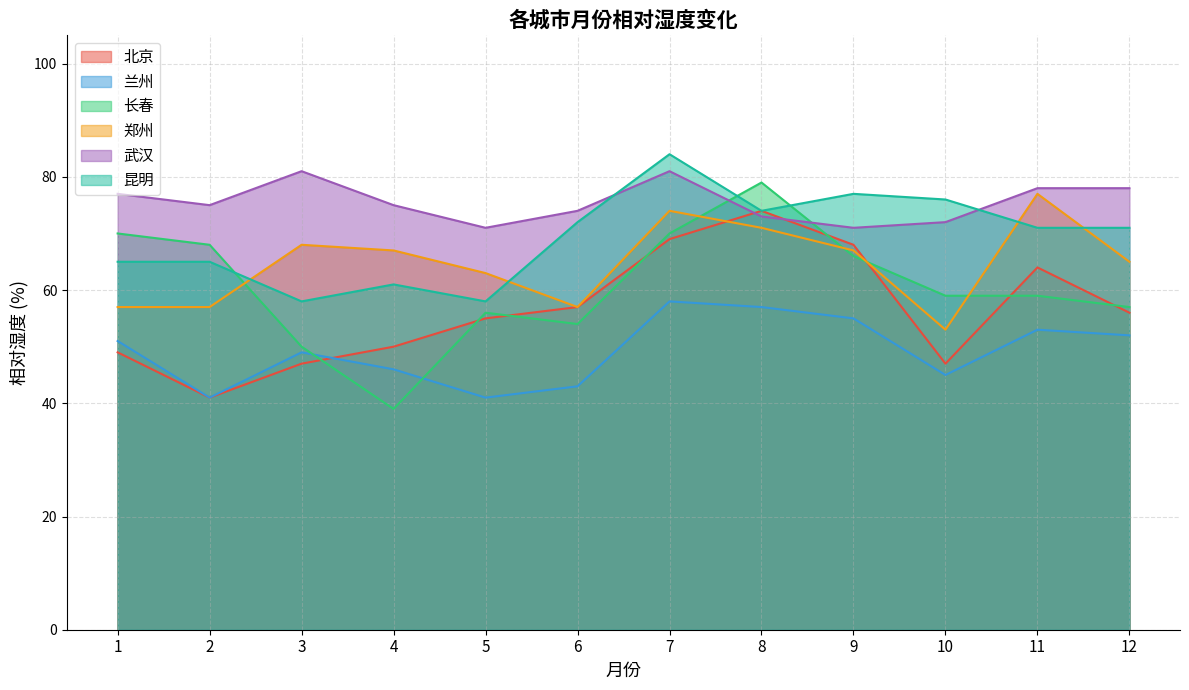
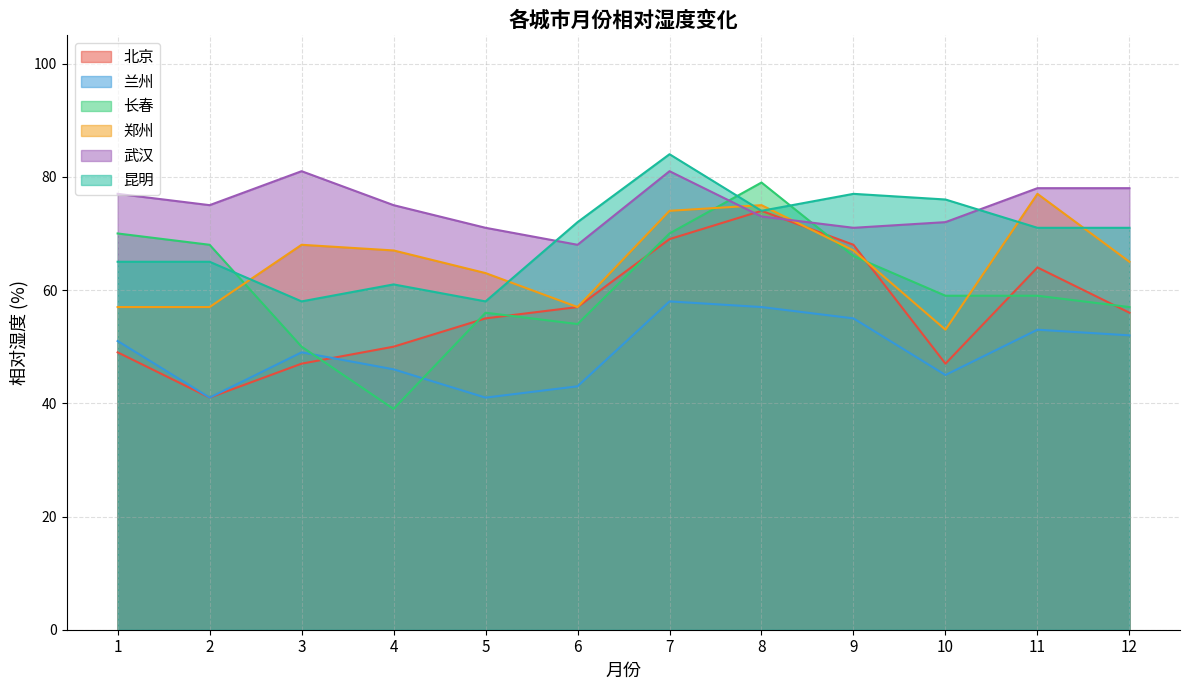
  {
    "北京": {
      "1": 49,
      "3": 47,
      "4": 50,
      "5": 55,
      "7": 69,
      "9": 68,
      "10": 47,
      "11": 64,
      "12": 56
    },
    "郑州": {
      "1": 57,
      "2": 57,
      "3": 68,
      "4": 67,
      "5": 63,
      "7": 74,
-     "8": 71,
+     "8": 75,
      "9": 67,
      "10": 53,
      "11": 77,
      "12": 65
    },
    "武汉": {
      "2": 75,
      "3": 81,
      "4": 75,
      "5": 71,
-     "6": 74,
+     "6": 68,
      "7": 81,
      "8": 73,
      "9": 71,
      "10": 72,
      "11": 78,
      "12": 78
    }
  }
